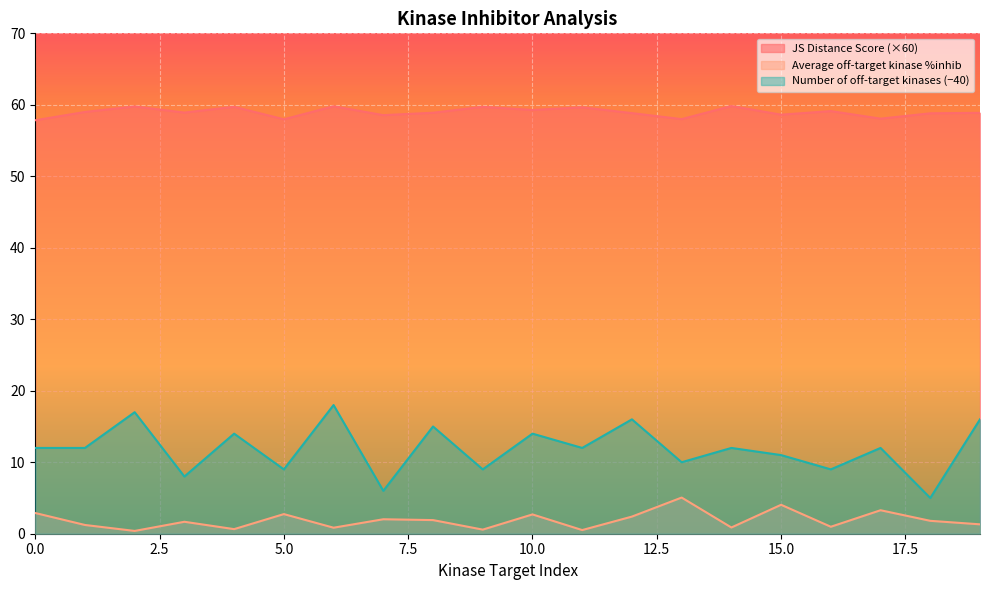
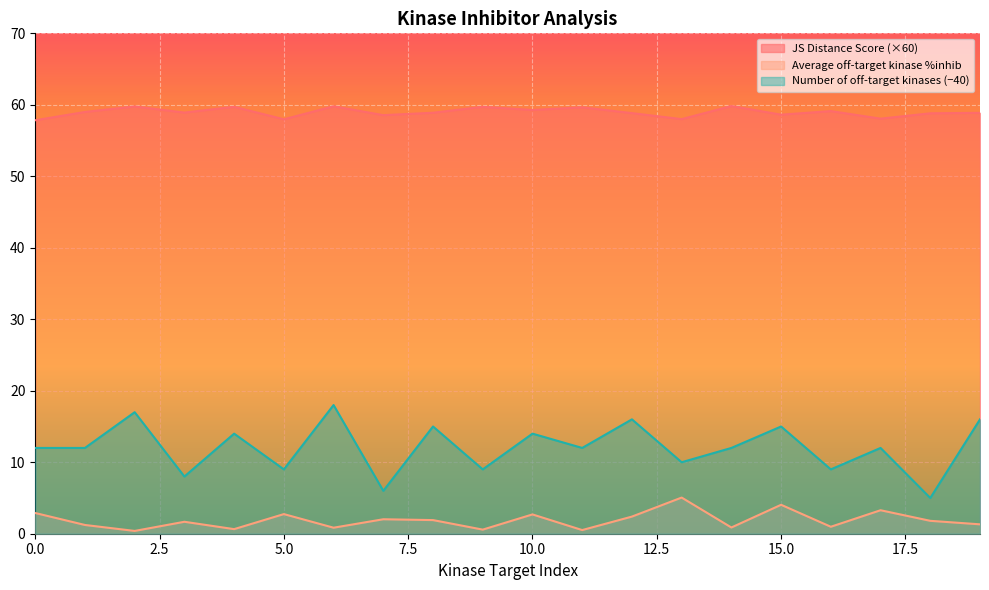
  {
    "Number of off-target kinases (−40)": {
      "0.0": 12,
      "5.0": 9,
      "10.0": 14,
-     "15.0": 11
+     "15.0": 15
    }
  }
